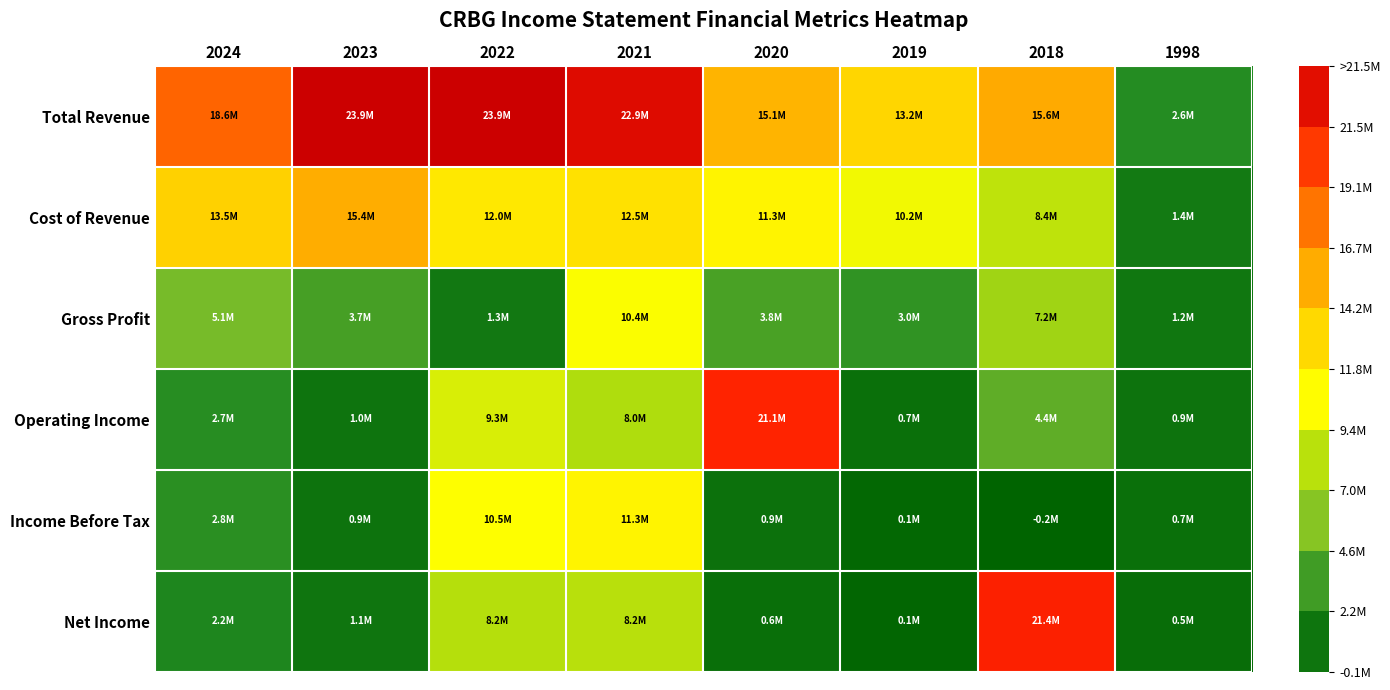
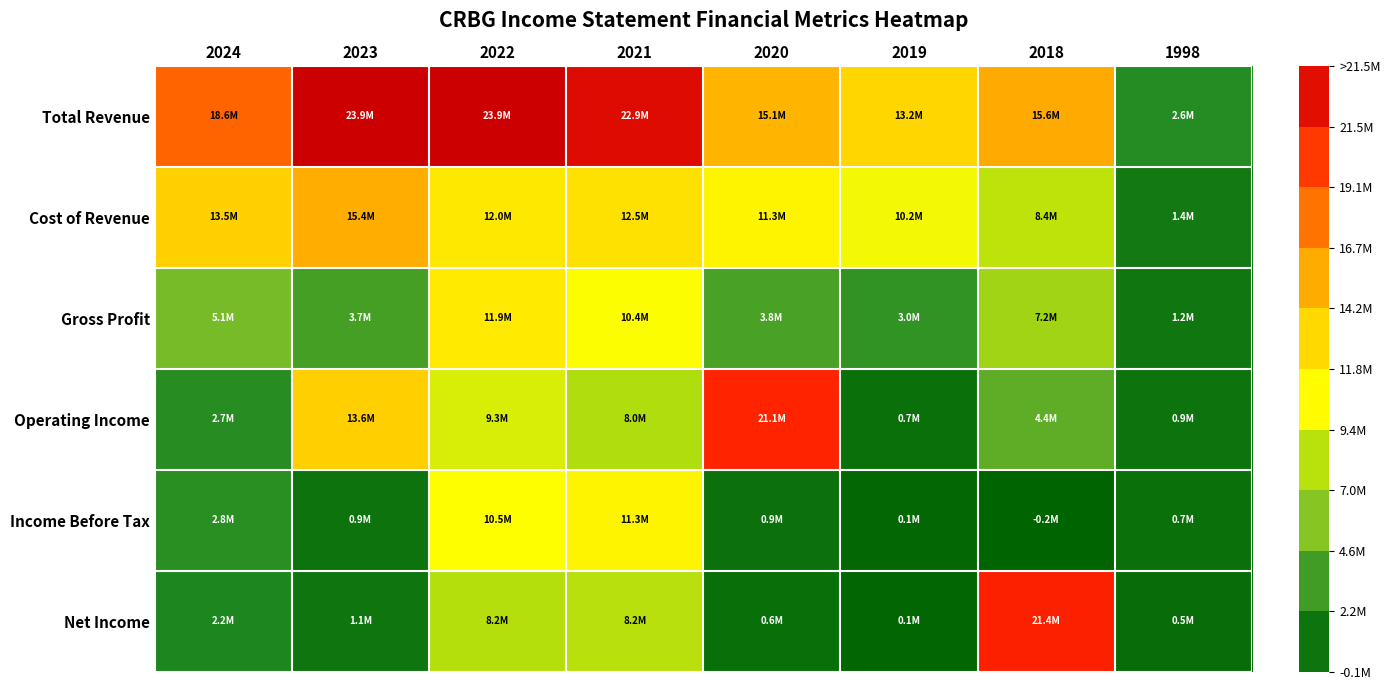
  {
    "Total Revenue": {
      "2024": "18.6M",
      "2023": "23.9M",
      "2022": "23.9M",
      "2021": "22.9M",
      "2020": "15.1M",
      "2019": "13.2M",
      "2018": "15.6M",
      "1998": "2.6M"
    },
    "Cost of Revenue": {
      "2024": "13.5M",
      "2023": "15.4M",
      "2022": "12.0M",
      "2021": "12.5M",
      "2020": "11.3M",
      "2019": "10.2M",
      "2018": "8.4M",
      "1998": "1.4M"
    },
    "Gross Profit": {
      "2024": "5.1M",
      "2023": "3.7M",
-     "2022": "1.3M",
+     "2022": "11.9M",
      "2021": "10.4M",
      "2020": "3.8M",
      "2019": "3.0M",
      "2018": "7.2M",
      "1998": "1.2M"
    },
    "Operating Income": {
      "2024": "2.7M",
-     "2023": "1.0M",
+     "2023": "13.6M",
      "2022": "9.3M",
      "2021": "8.0M",
      "2020": "21.1M",
      "2019": "0.7M",
      "2018": "4.4M",
      "1998": "0.9M"
    },
    "Income Before Tax": {
      "2024": "2.8M",
      "2023": "0.9M",
      "2022": "10.5M",
      "2021": "11.3M",
      "2020": "0.9M",
      "2019": "0.1M",
      "2018": "-0.2M",
      "1998": "0.7M"
    },
    "Net Income": {
      "2024": "2.2M",
      "2023": "1.1M",
      "2022": "8.2M",
      "2021": "8.2M",
      "2020": "0.6M",
      "2019": "0.1M",
      "2018": "21.4M",
      "1998": "0.5M"
    }
  }
